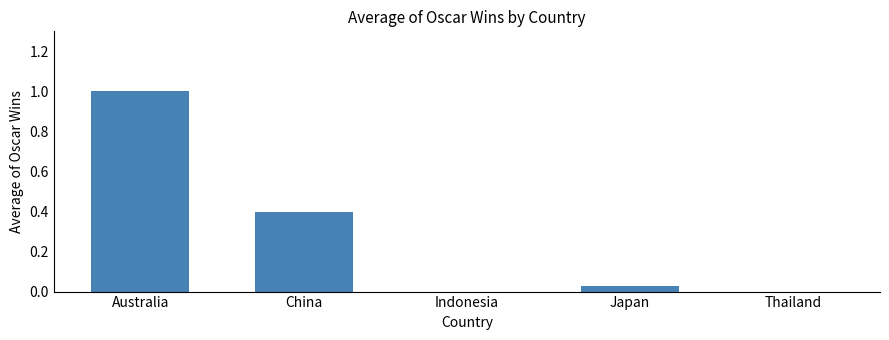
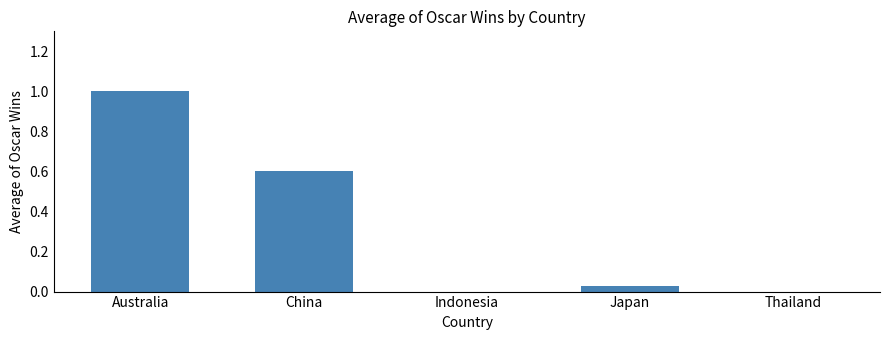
  {
    "Australia": 1.0,
-   "China": 0.4,
+   "China": 0.6,
    "Indonesia": 0.0,
    "Japan": 0.03,
    "Thailand": 0.0
  }
